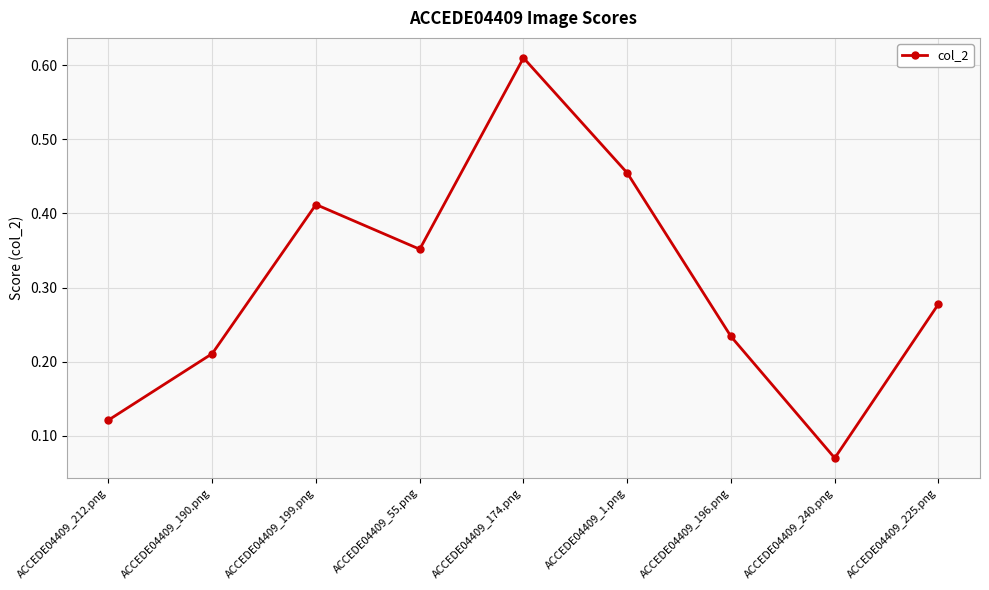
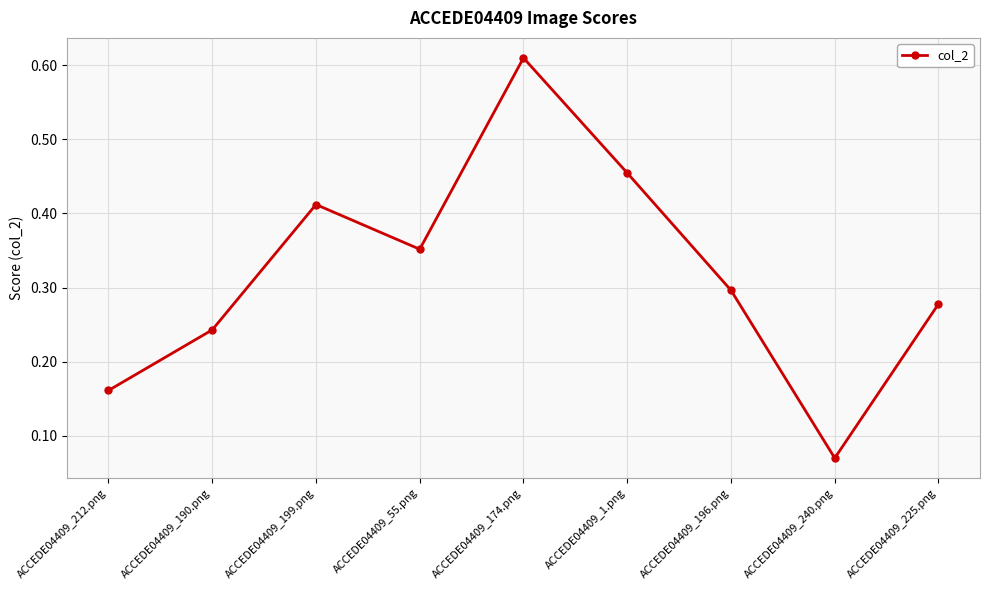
  {
-   "ACCEDE04409_212.png": 0.12,
-   "ACCEDE04409_190.png": 0.21,
+   "ACCEDE04409_212.png": 0.16,
+   "ACCEDE04409_190.png": 0.24,
    "ACCEDE04409_199.png": 0.41,
    "ACCEDE04409_55.png": 0.35,
    "ACCEDE04409_174.png": 0.61,
    "ACCEDE04409_1.png": 0.45,
-   "ACCEDE04409_196.png": 0.23,
+   "ACCEDE04409_196.png": 0.30,
    "ACCEDE04409_240.png": 0.07,
    "ACCEDE04409_225.png": 0.28
  }
